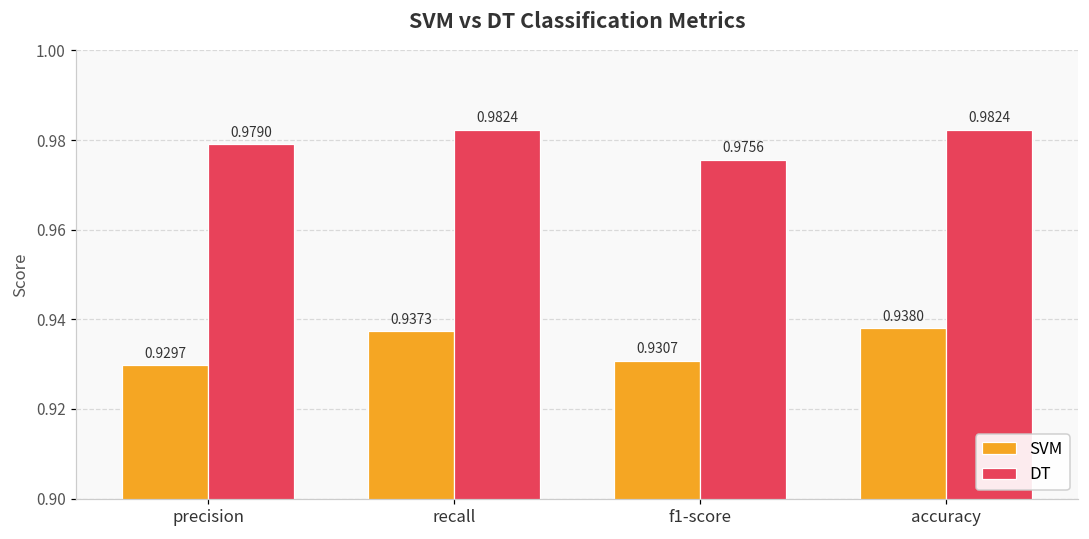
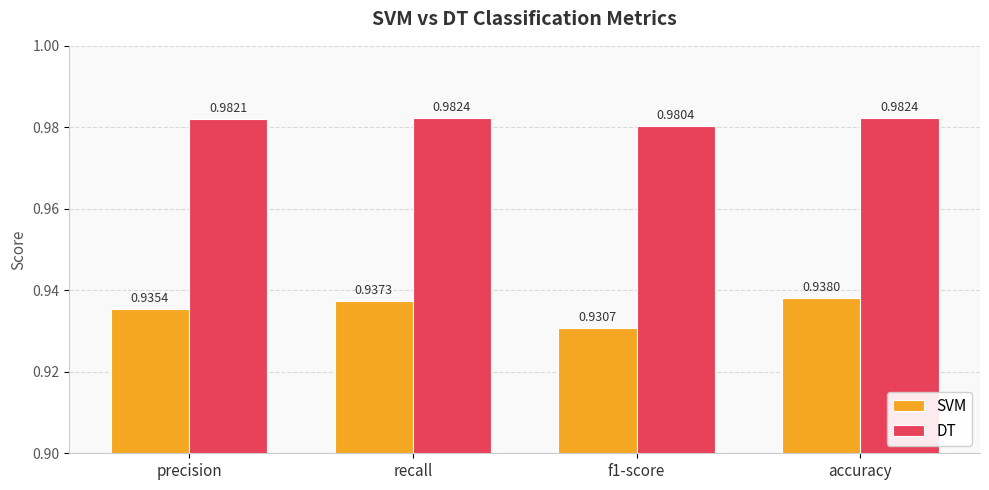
  {
    "SVM": {
-     "precision": 0.9297,
+     "precision": 0.9354,
      "recall": 0.9373,
      "f1-score": 0.9307,
      "accuracy": 0.9380
    },
    "DT": {
-     "precision": 0.9790,
+     "precision": 0.9821,
      "recall": 0.9824,
-     "f1-score": 0.9756,
+     "f1-score": 0.9804,
      "accuracy": 0.9824
    }
  }
